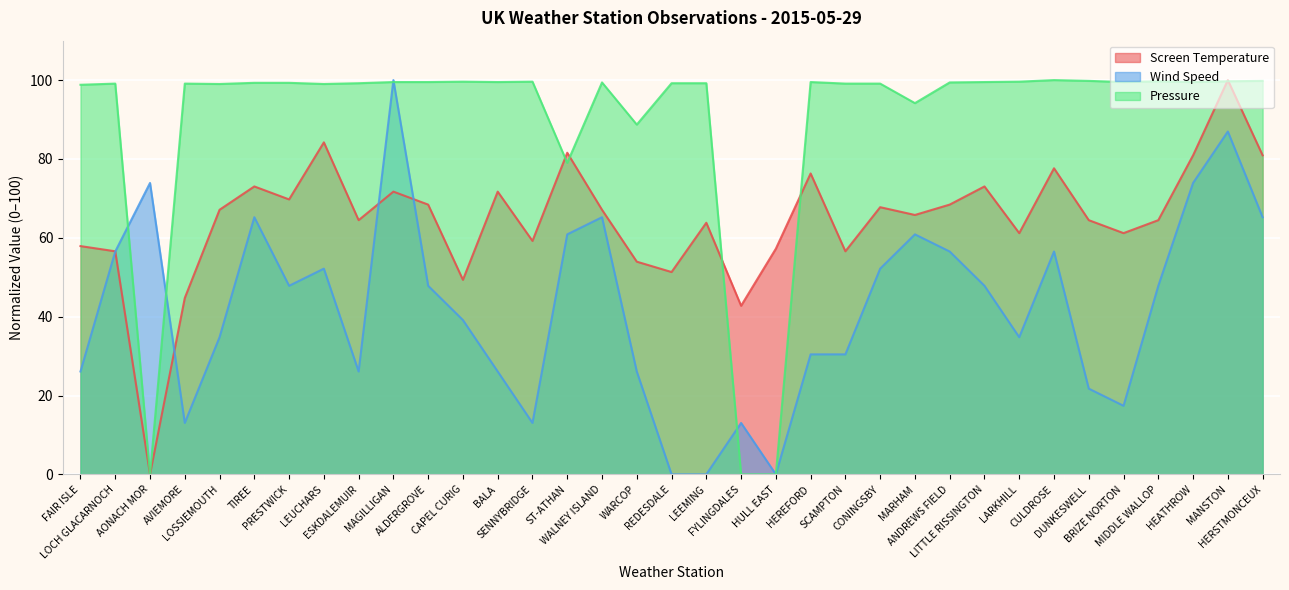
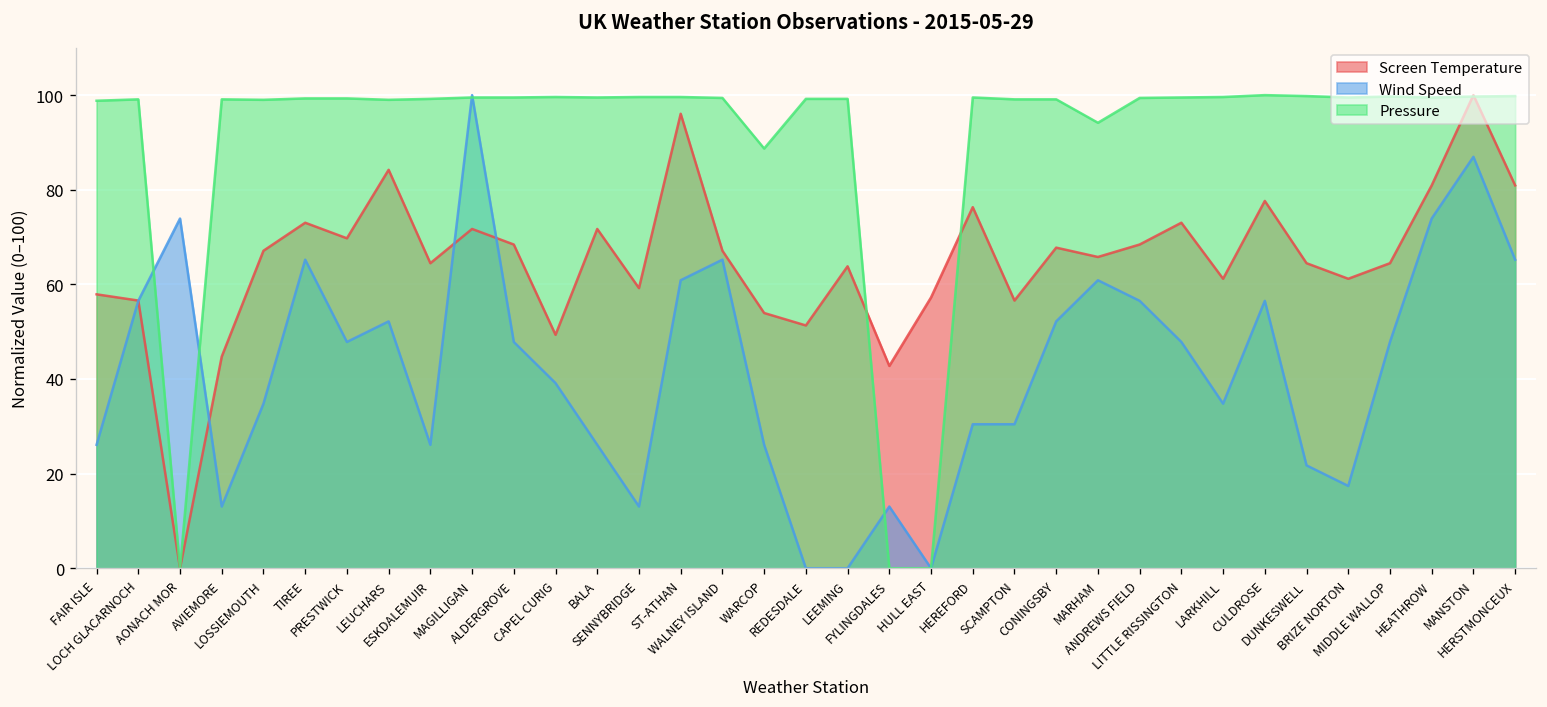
  {
    "Screen Temperature": {
      "FAIR ISLE": 58,
      "AVIEMORE": 45,
      "LOSSIEMOUTH": 67,
      "TIREE": 73,
      "PRESTWICK": 70,
      "LEUCHARS": 84,
      "ESKDALEMUIR": 64,
      "MAGILLIGAN": 72,
      "ALDERGROVE": 68,
      "CAPEL CURIG": 49,
      "BALA": 72,
      "SENNYBRIDGE": 59,
-     "ST-ATHAN": 82,
+     "ST-ATHAN": 96,
      "WALNEY ISLAND": 67,
      "WARCOP": 54,
      "REDESDALE": 51,
      "LEEMING": 64,
      "FYLINGDALES": 43,
      "HULL EAST": 57,
      "HEREFORD": 76,
      "SCAMPTON": 57,
      "CONINGSBY": 68,
      "MARHAM": 66,
      "ANDREWS FIELD": 68,
      "LITTLE RISSINGTON": 73,
      "LARKHILL": 61,
      "CULDROSE": 78,
      "DUNKESWELL": 64,
      "BRIZE NORTON": 61,
      "MIDDLE WALLOP": 64,
      "HEATHROW": 81,
      "HERSTMONCEUX": 81
    },
    "Wind Speed": {
      "FAIR ISLE": 26,
      "AONACH MOR": 74,
      "AVIEMORE": 13,
      "LOSSIEMOUTH": 35,
      "TIREE": 65,
      "PRESTWICK": 48,
      "LEUCHARS": 52,
      "ESKDALEMUIR": 26,
      "ALDERGROVE": 48,
      "CAPEL CURIG": 39,
      "BALA": 26,
      "SENNYBRIDGE": 13,
      "ST-ATHAN": 61,
      "WALNEY ISLAND": 65,
      "WARCOP": 26,
      "REDESDALE": 0,
      "LEEMING": 0,
      "FYLINGDALES": 13,
      "HEREFORD": 30,
      "SCAMPTON": 30,
      "CONINGSBY": 52,
      "MARHAM": 61,
      "ANDREWS FIELD": 57,
      "LITTLE RISSINGTON": 48,
      "LARKHILL": 35,
      "CULDROSE": 57,
      "DUNKESWELL": 22,
      "BRIZE NORTON": 17,
      "MIDDLE WALLOP": 48,
      "HEATHROW": 74,
      "MANSTON": 87,
      "HERSTMONCEUX": 65
    },
    "Pressure": {
      "FAIR ISLE": 99,
      "LOCH GLACARNOCH": 99,
      "AVIEMORE": 99,
      "LOSSIEMOUTH": 99,
      "TIREE": 99,
      "PRESTWICK": 99,
      "LEUCHARS": 99,
      "ESKDALEMUIR": 99,
      "ALDERGROVE": 100,
      "CAPEL CURIG": 100,
      "BALA": 100,
      "SENNYBRIDGE": 100,
-     "ST-ATHAN": 79,
+     "ST-ATHAN": 100,
      "WALNEY ISLAND": 99,
      "WARCOP": 89,
      "REDESDALE": 99,
      "LEEMING": 99,
      "FYLINGDALES": 0,
      "HEREFORD": 100,
      "SCAMPTON": 99,
      "CONINGSBY": 99,
      "MARHAM": 94,
      "ANDREWS FIELD": 99,
      "LITTLE RISSINGTON": 100,
      "LARKHILL": 100,
      "CULDROSE": 100,
      "DUNKESWELL": 100
    }
  }
